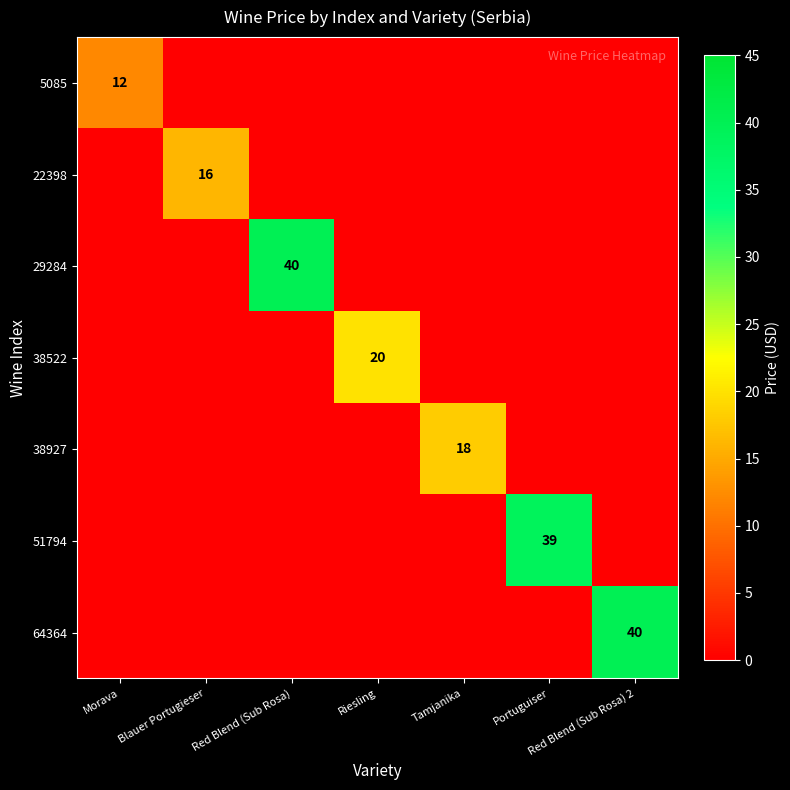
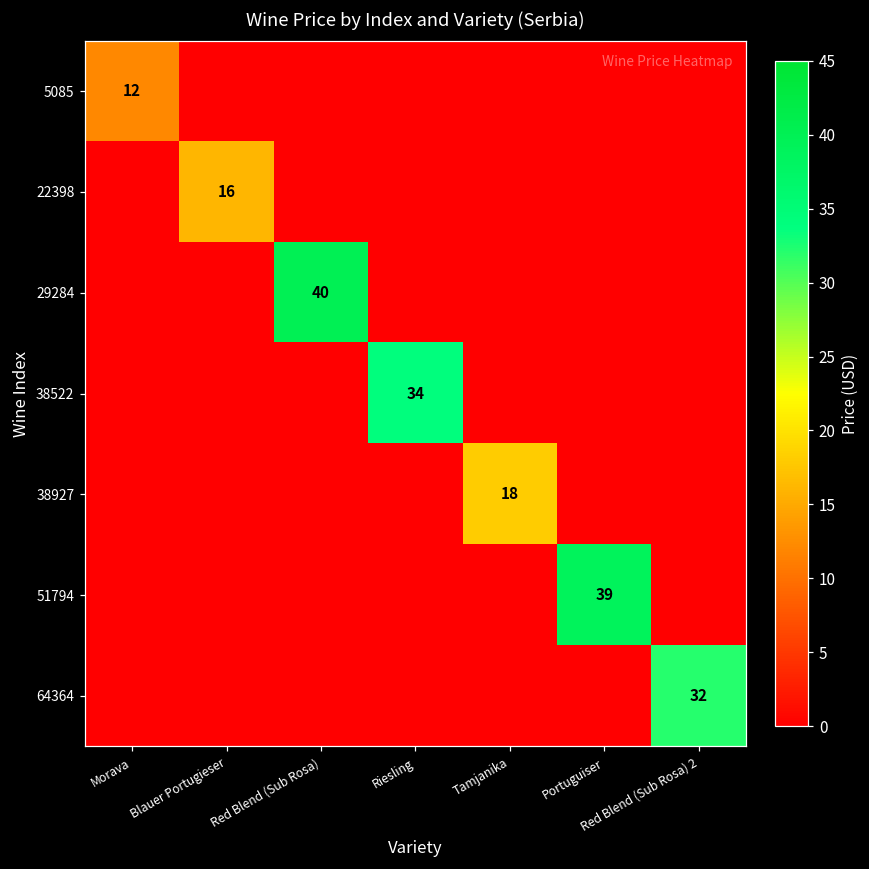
  {
    "5085": {
      "Morava": 12
    },
    "22398": {
      "Blauer Portugieser": 16
    },
    "29284": {
      "Red Blend (Sub Rosa)": 40
    },
    "38522": {
-     "Riesling": 20
+     "Riesling": 34
    },
    "38927": {
      "Tamjanika": 18
    },
    "51794": {
      "Portuguiser": 39
    },
    "64364": {
-     "Red Blend (Sub Rosa) 2": 40
+     "Red Blend (Sub Rosa) 2": 32
    }
  }
